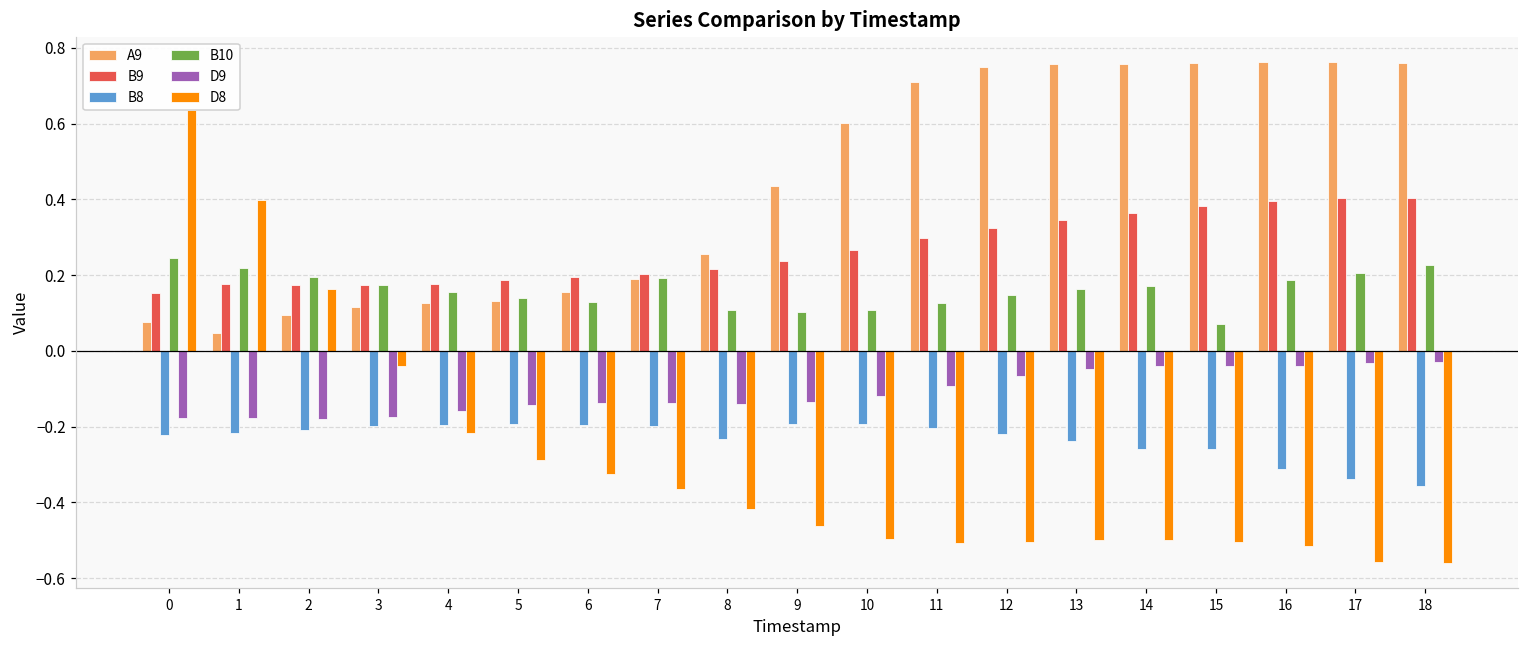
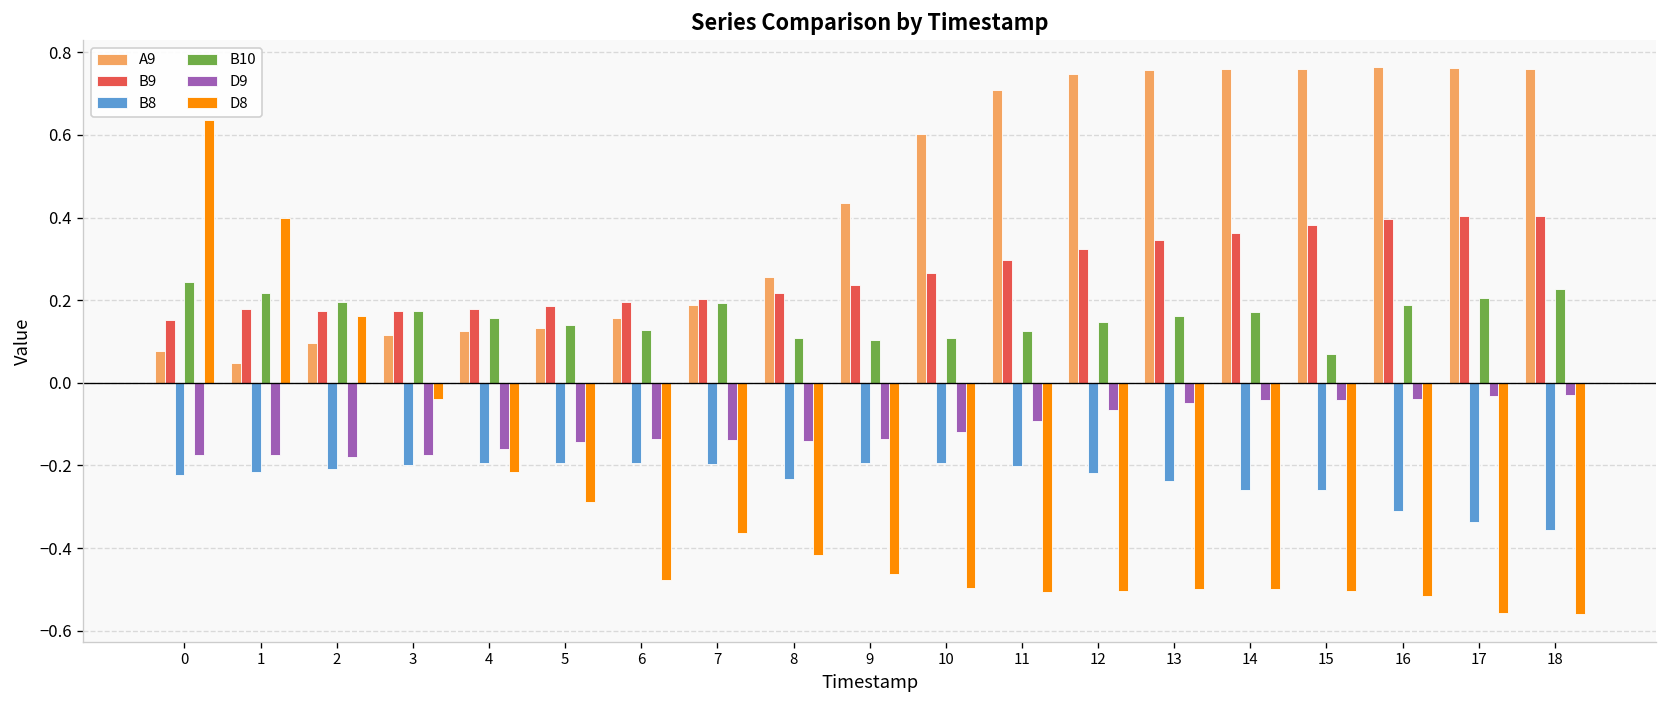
  {
    "A9": {
      "0": 0.08,
      "1": 0.05,
      "2": 0.10,
      "3": 0.12,
      "4": 0.13,
      "5": 0.13,
      "6": 0.16,
      "7": 0.19,
      "8": 0.26,
      "9": 0.44,
      "10": 0.60,
      "11": 0.71,
      "12": 0.75,
      "13": 0.76,
      "14": 0.76,
      "15": 0.76,
      "16": 0.76,
      "17": 0.76,
      "18": 0.76
    },
    "B9": {
      "0": 0.15,
      "1": 0.18,
      "2": 0.17,
      "3": 0.17,
      "4": 0.18,
      "5": 0.19,
      "6": 0.20,
      "7": 0.20,
      "8": 0.22,
      "9": 0.24,
      "10": 0.27,
      "11": 0.30,
      "12": 0.32,
      "13": 0.34,
      "14": 0.36,
      "15": 0.38,
      "16": 0.40,
      "17": 0.40,
      "18": 0.40
    },
    "B8": {
      "0": -0.22,
      "1": -0.22,
      "2": -0.21,
      "3": -0.20,
      "4": -0.19,
      "5": -0.19,
      "6": -0.19,
      "7": -0.20,
      "8": -0.23,
      "9": -0.19,
      "10": -0.19,
      "11": -0.20,
      "12": -0.22,
      "13": -0.24,
      "14": -0.26,
      "15": -0.26,
      "16": -0.31,
      "17": -0.34,
      "18": -0.36
    },
    "B10": {
      "0": 0.24,
      "1": 0.22,
      "2": 0.19,
      "3": 0.17,
      "4": 0.16,
      "5": 0.14,
      "6": 0.13,
      "7": 0.19,
      "8": 0.11,
      "9": 0.10,
      "10": 0.11,
      "11": 0.13,
      "12": 0.15,
      "13": 0.16,
      "14": 0.17,
      "15": 0.07,
      "16": 0.19,
      "17": 0.20,
      "18": 0.23
    },
    "D9": {
      "0": -0.18,
      "1": -0.18,
      "2": -0.18,
      "3": -0.17,
      "4": -0.16,
      "5": -0.14,
      "6": -0.14,
      "7": -0.14,
      "8": -0.14,
      "9": -0.14,
      "10": -0.12,
      "11": -0.09,
      "12": -0.07,
      "13": -0.05,
      "14": -0.04,
      "15": -0.04,
      "16": -0.04,
      "17": -0.03,
      "18": -0.03
    },
    "D8": {
      "1": 0.40,
      "2": 0.16,
      "3": -0.04,
      "4": -0.22,
      "5": -0.29,
-     "6": -0.32,
+     "6": -0.48,
      "7": -0.36,
      "8": -0.42,
      "9": -0.46,
      "10": -0.50,
      "11": -0.51,
      "12": -0.50,
      "13": -0.50,
      "14": -0.50,
      "15": -0.50,
      "16": -0.51,
      "17": -0.56,
      "18": -0.56
    }
  }
